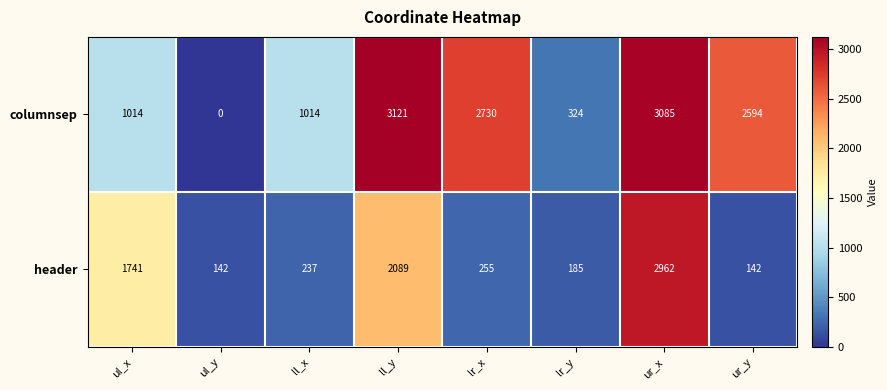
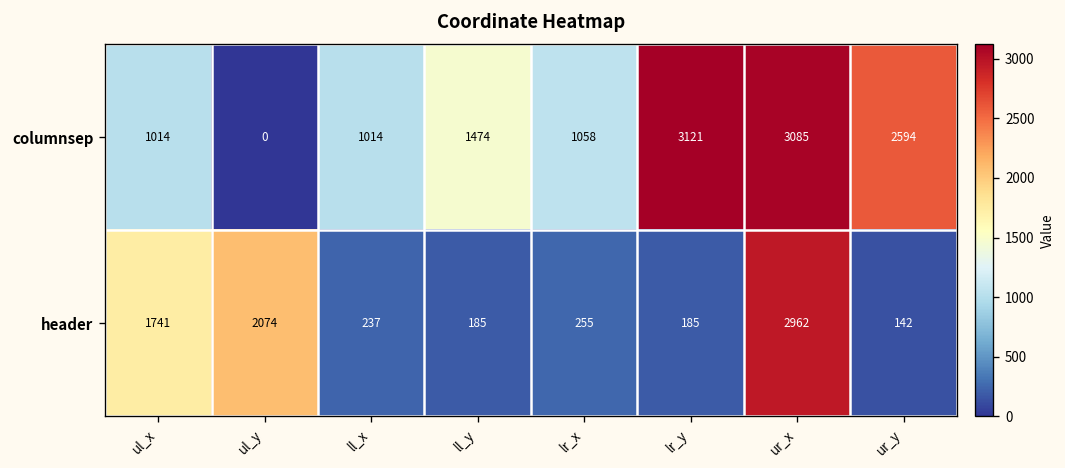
  {
    "columnsep": {
      "ul_x": 1014,
      "ul_y": 0,
      "ll_x": 1014,
-     "ll_y": 3121,
-     "lr_x": 2730,
-     "lr_y": 324,
+     "ll_y": 1474,
+     "lr_x": 1058,
+     "lr_y": 3121,
      "ur_x": 3085,
      "ur_y": 2594
    },
    "header": {
      "ul_x": 1741,
-     "ul_y": 142,
+     "ul_y": 2074,
      "ll_x": 237,
-     "ll_y": 2089,
+     "ll_y": 185,
      "lr_x": 255,
      "lr_y": 185,
      "ur_x": 2962,
      "ur_y": 142
    }
  }
